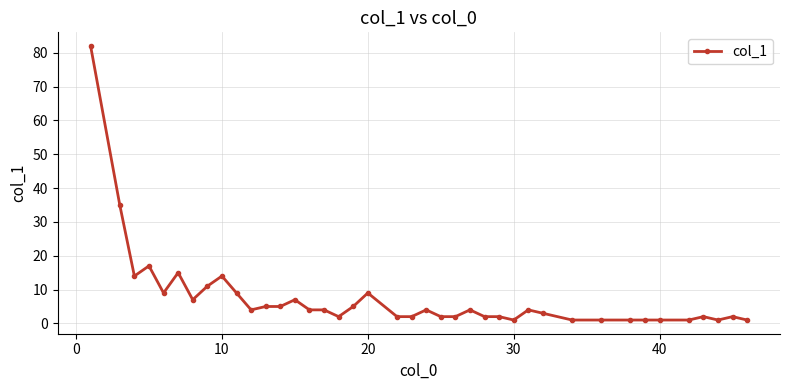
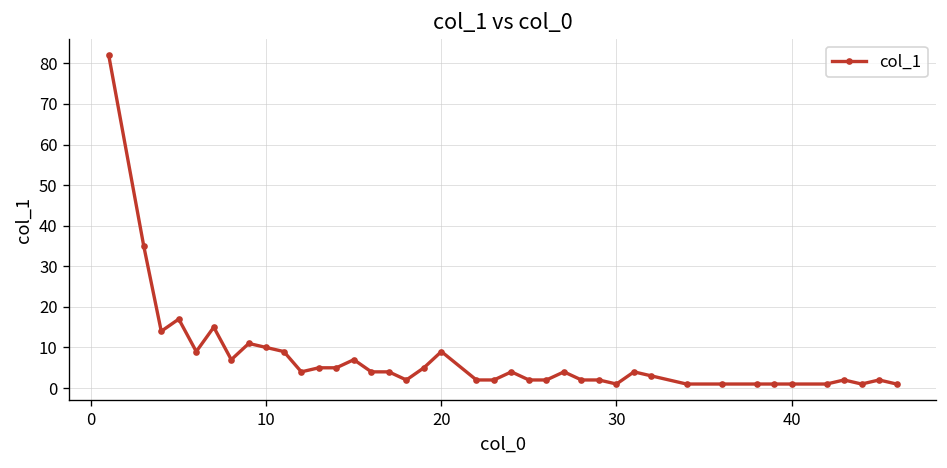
  {
-   "10": 14,
+   "10": 10,
    "20": 9,
    "30": 1,
    "40": 1
  }
